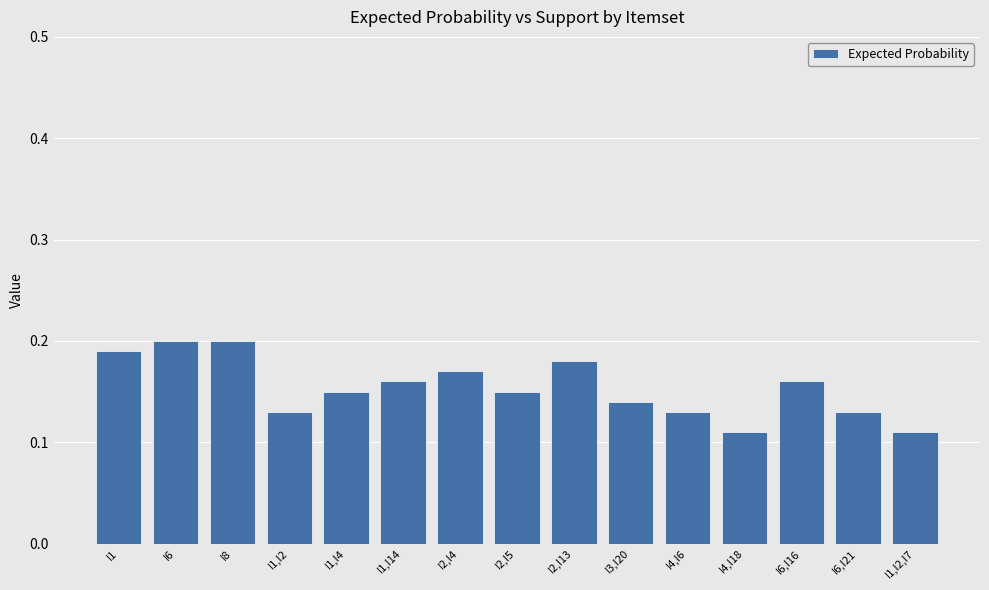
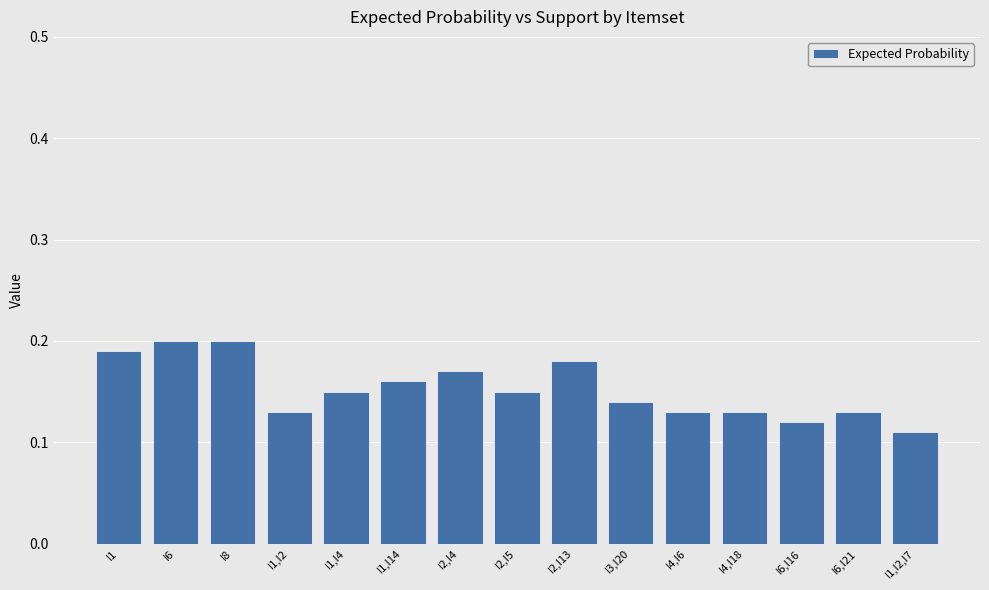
  {
    "I1": 0.19,
    "I6": 0.20,
    "I8": 0.20,
    "I1,I2": 0.13,
    "I1,I4": 0.15,
    "I1,I14": 0.16,
    "I2,I4": 0.17,
    "I2,I5": 0.15,
    "I2,I13": 0.18,
    "I3,I20": 0.14,
    "I4,I6": 0.13,
-   "I4,I18": 0.11,
-   "I6,I16": 0.16,
+   "I4,I18": 0.13,
+   "I6,I16": 0.12,
    "I6,I21": 0.13,
    "I1,I2,I7": 0.11
  }
